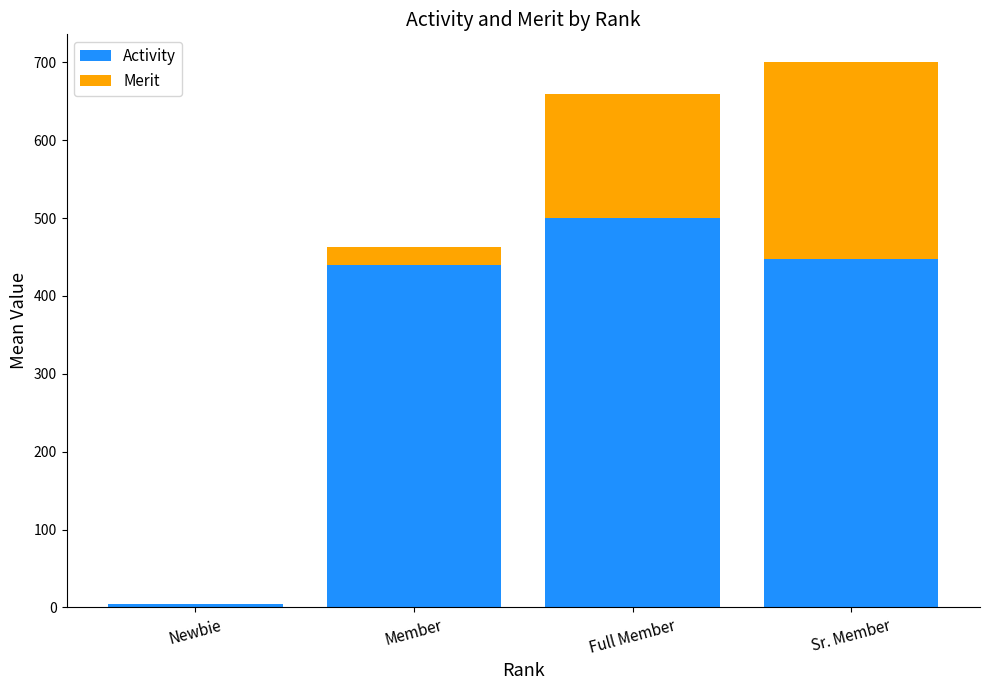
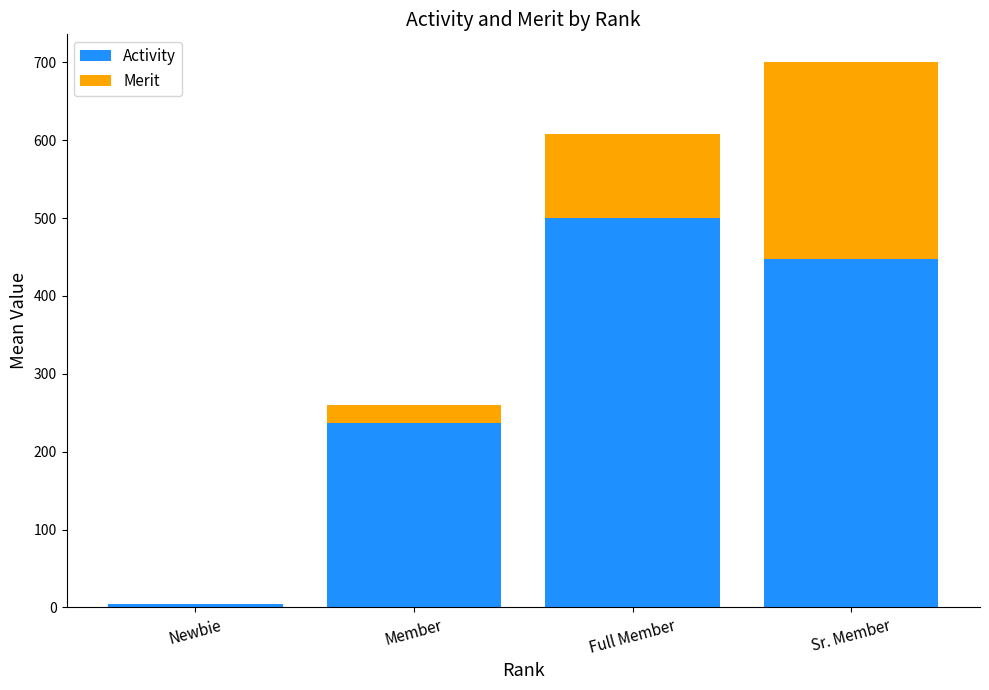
  {
    "Activity": {
      "Newbie": 0,
-     "Member": 440,
+     "Member": 240,
      "Full Member": 500,
      "Sr. Member": 450
    },
    "Merit": {
      "Newbie": 0,
      "Member": 20,
-     "Full Member": 160,
+     "Full Member": 110,
      "Sr. Member": 250
    }
  }
